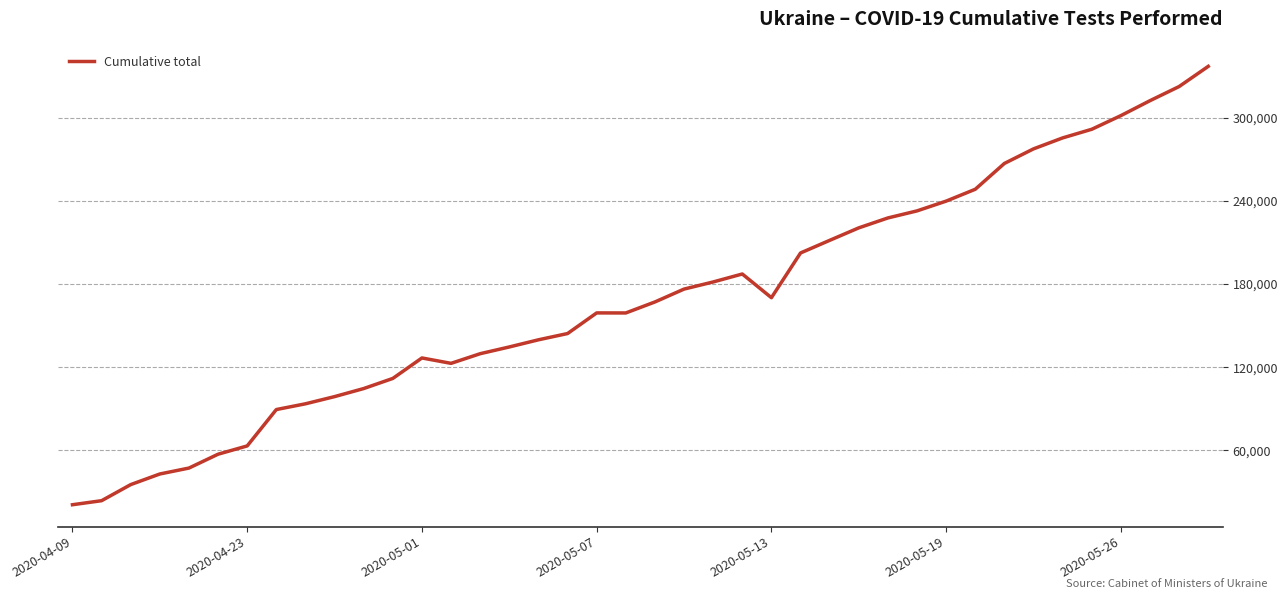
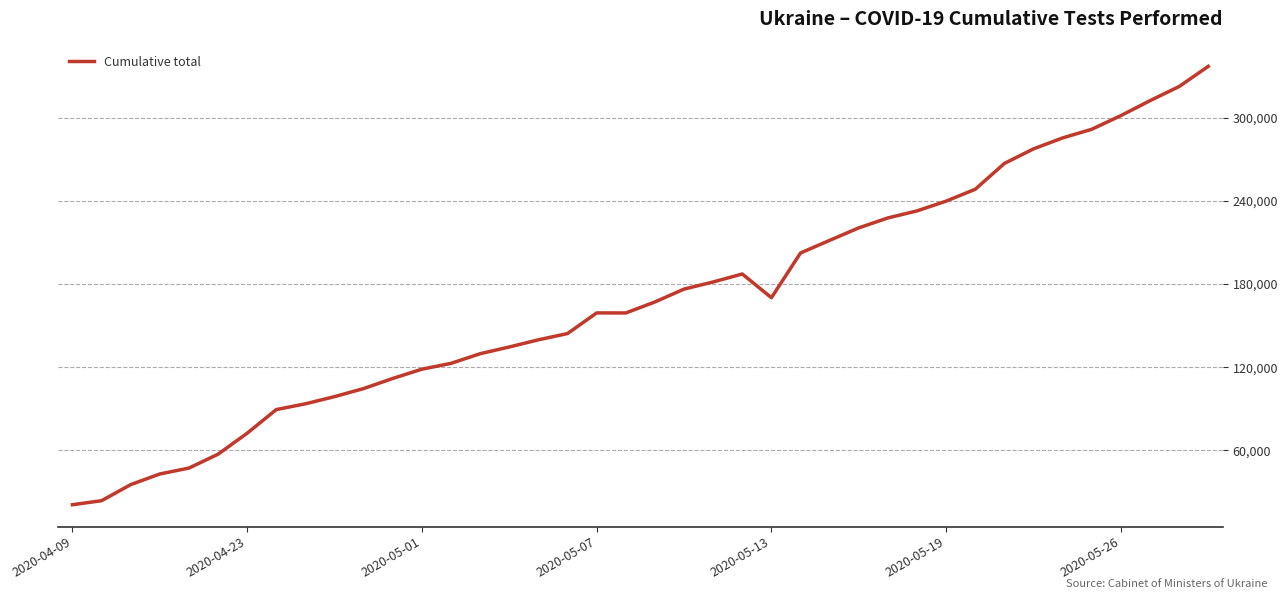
  {
    "2020-04-09": "21,000",
-   "2020-04-23": "63,000",
-   "2020-05-01": "127,000",
+   "2020-04-23": "72,000",
+   "2020-05-01": "119,000",
    "2020-05-07": "159,000",
    "2020-05-13": "170,000",
    "2020-05-19": "240,000",
    "2020-05-26": "302,000"
  }
